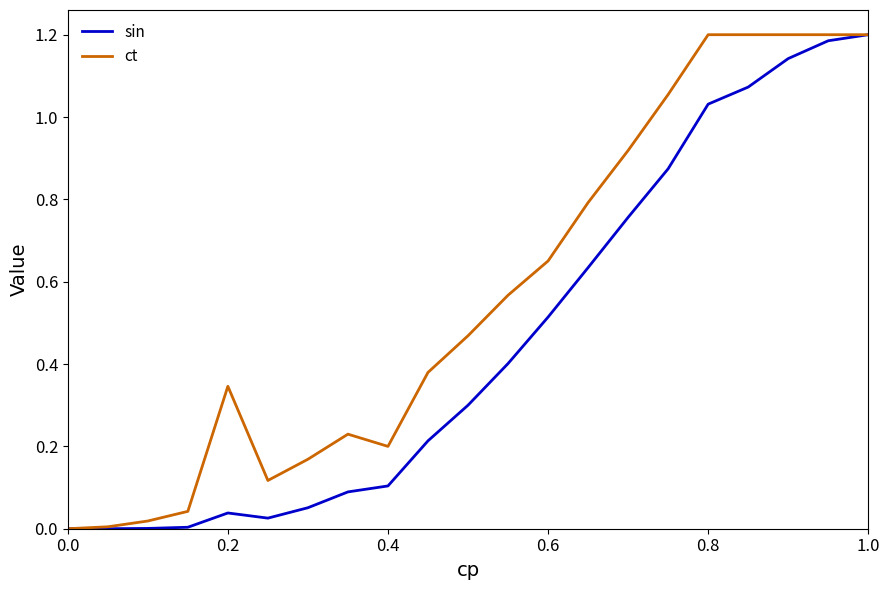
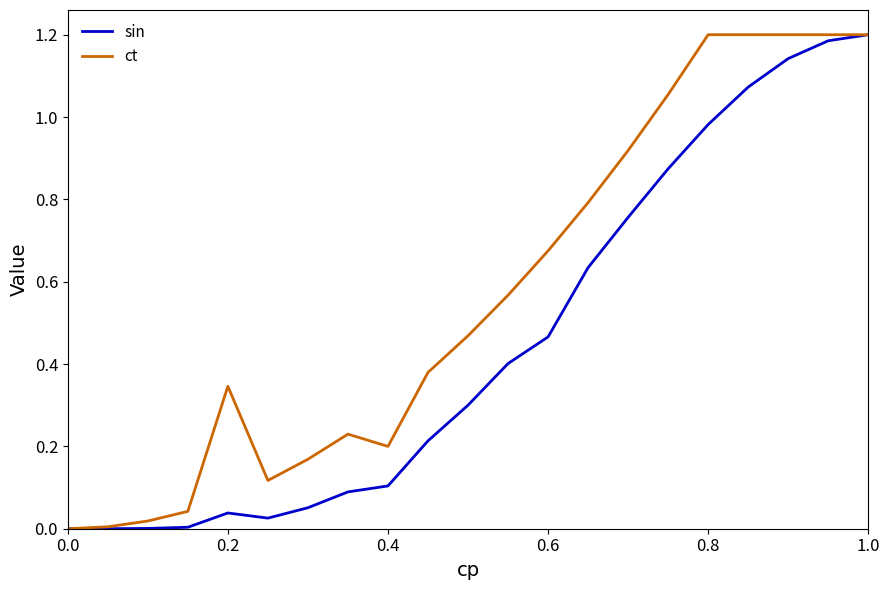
  {
    "sin": {
      "0.2": 0.04,
      "0.4": 0.10,
-     "0.6": 0.51,
-     "0.8": 1.03
+     "0.6": 0.47,
+     "0.8": 0.98
    },
    "ct": {
      "0.2": 0.35,
      "0.4": 0.20,
-     "0.6": 0.65,
+     "0.6": 0.67,
      "0.8": 1.20
    }
  }
